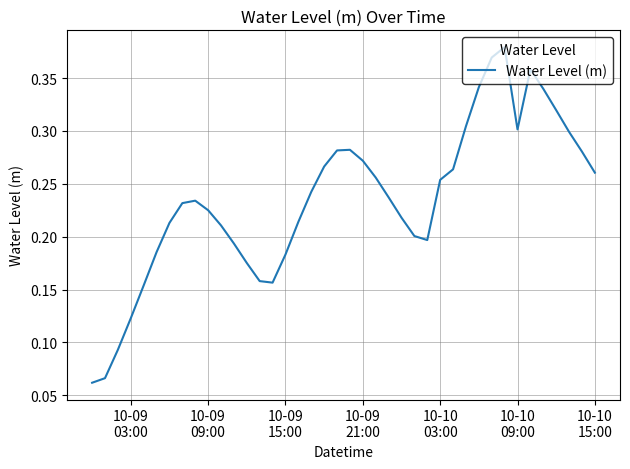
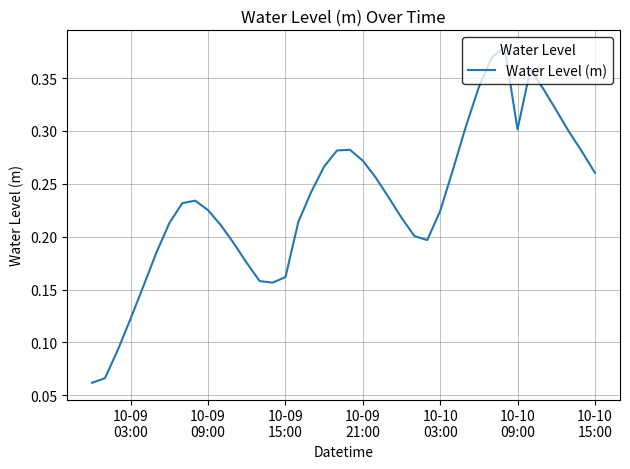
  {
    "10-09 03:00": 0.123,
    "10-09 09:00": 0.225,
-   "10-09 15:00": 0.183,
+   "10-09 15:00": 0.162,
    "10-09 21:00": 0.272,
-   "10-10 03:00": 0.254,
+   "10-10 03:00": 0.224,
    "10-10 09:00": 0.301,
    "10-10 15:00": 0.261
  }
